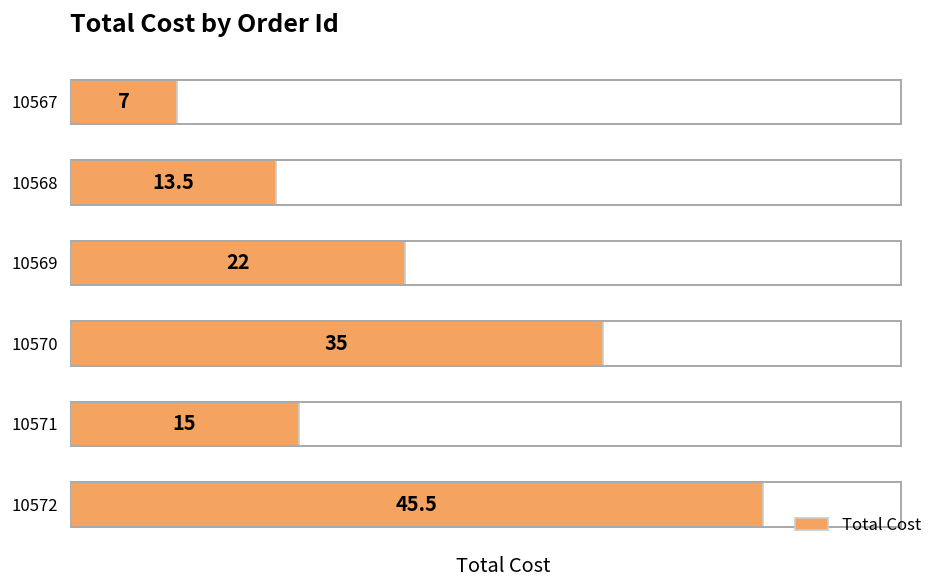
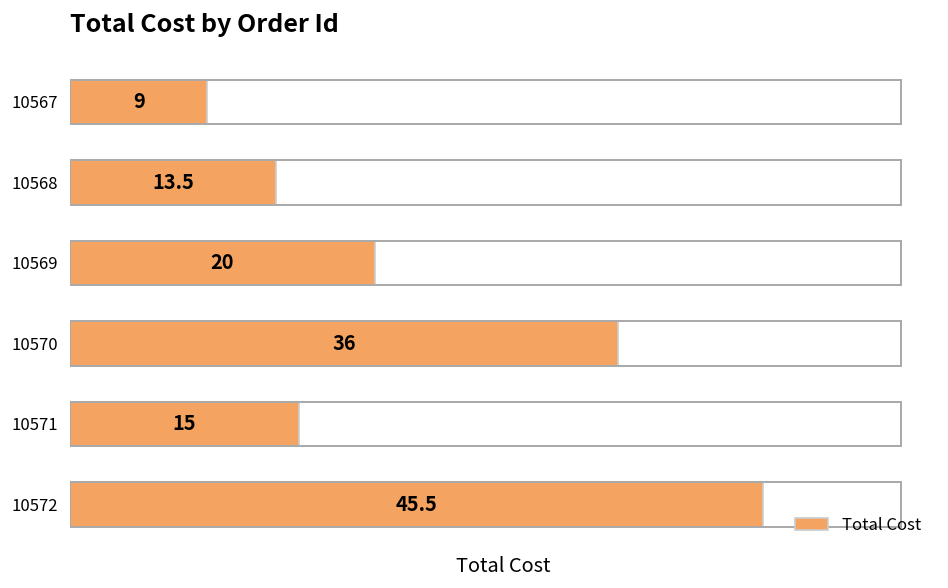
  {
-   "10567": 7,
+   "10567": 9,
    "10568": 13.5,
-   "10569": 22,
-   "10570": 35,
+   "10569": 20,
+   "10570": 36,
    "10571": 15,
    "10572": 45.5
  }
